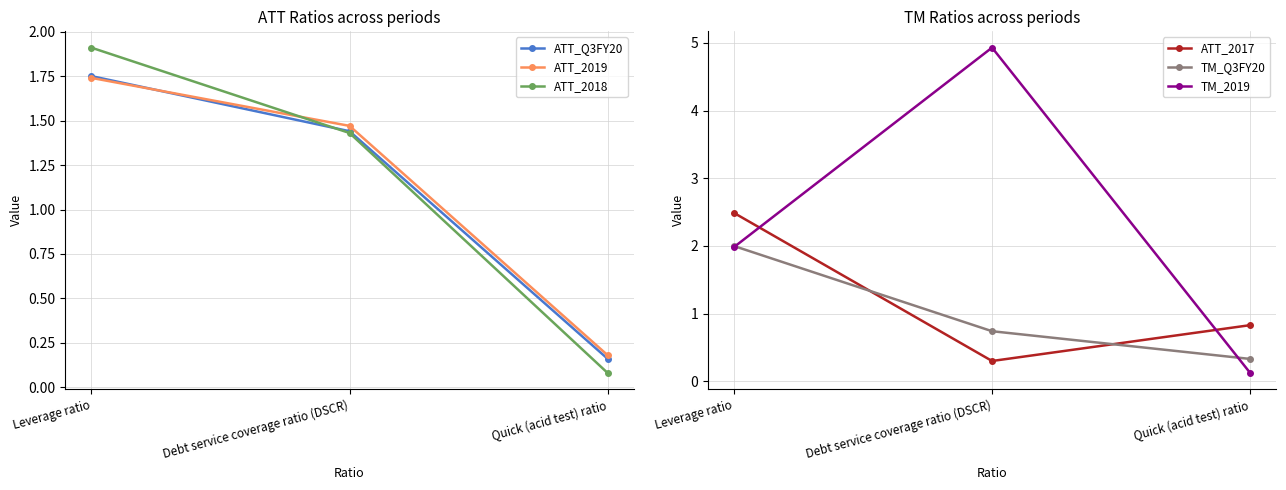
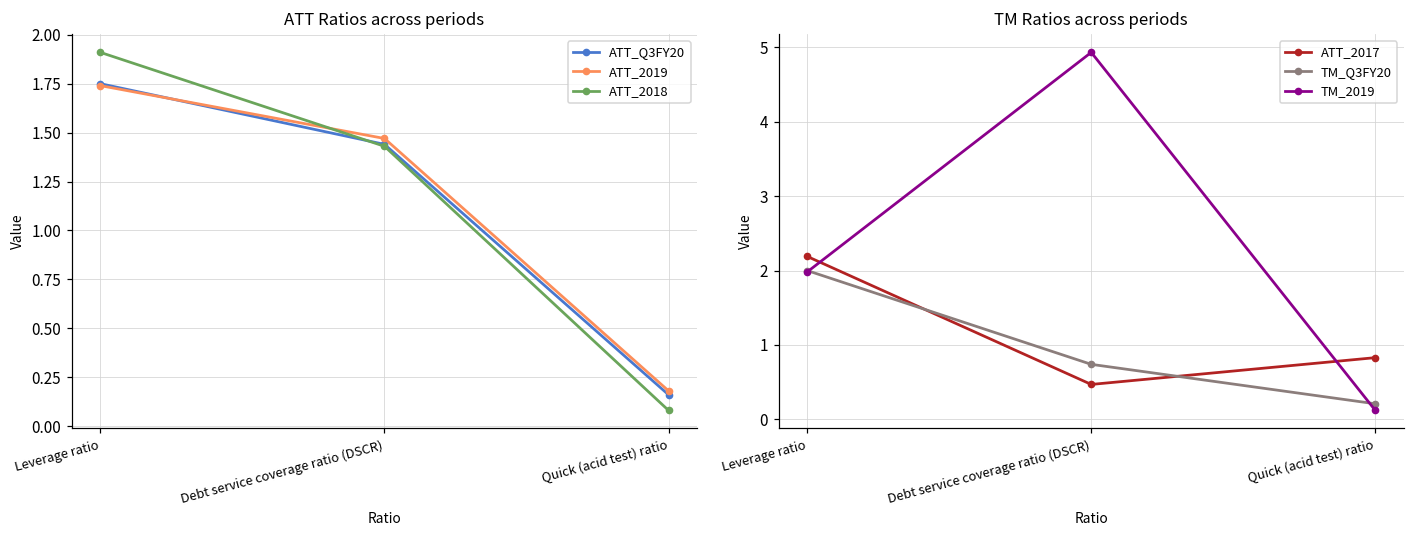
  {
    "ATT Ratios across periods": {
      "ATT_Q3FY20": {
        "Quick (acid test) ratio": 0.16
      },
      "ATT_2019": {
        "Debt service coverage ratio (DSCR)": 1.47,
        "Quick (acid test) ratio": 0.18
      },
      "ATT_2018": {
        "Leverage ratio": 1.91,
        "Quick (acid test) ratio": 0.08
      }
    },
    "TM Ratios across periods": {
      "ATT_2017": {
-       "Leverage ratio": 2.5,
-       "Debt service coverage ratio (DSCR)": 0.3,
+       "Leverage ratio": 2.2,
+       "Debt service coverage ratio (DSCR)": 0.5,
        "Quick (acid test) ratio": 0.8
      },
      "TM_Q3FY20": {
        "Debt service coverage ratio (DSCR)": 0.7,
-       "Quick (acid test) ratio": 0.3
+       "Quick (acid test) ratio": 0.2
      },
      "TM_2019": {
        "Debt service coverage ratio (DSCR)": 4.9,
        "Quick (acid test) ratio": 0.1
      }
    }
  }
